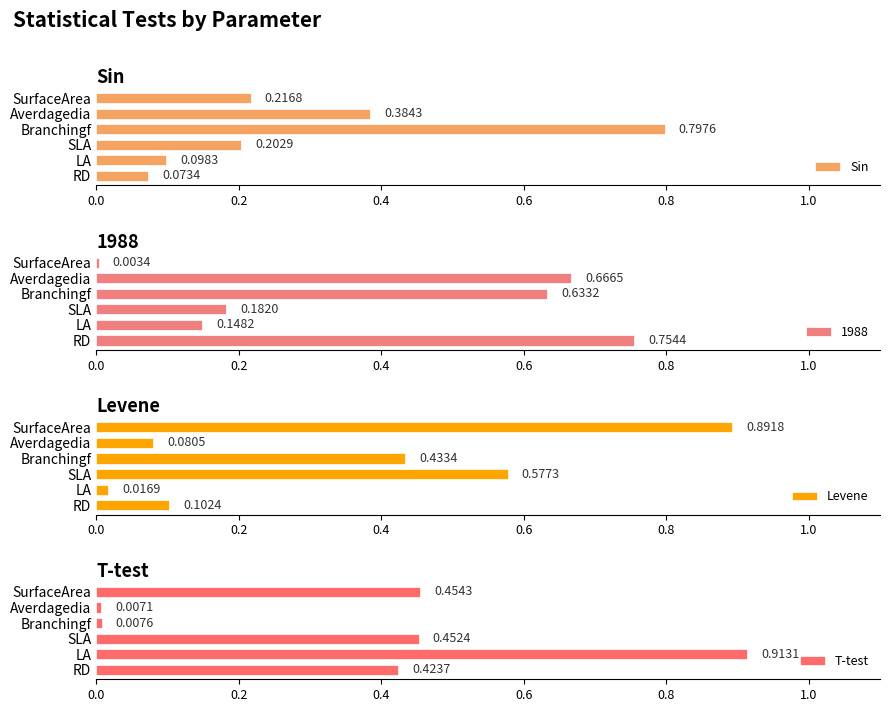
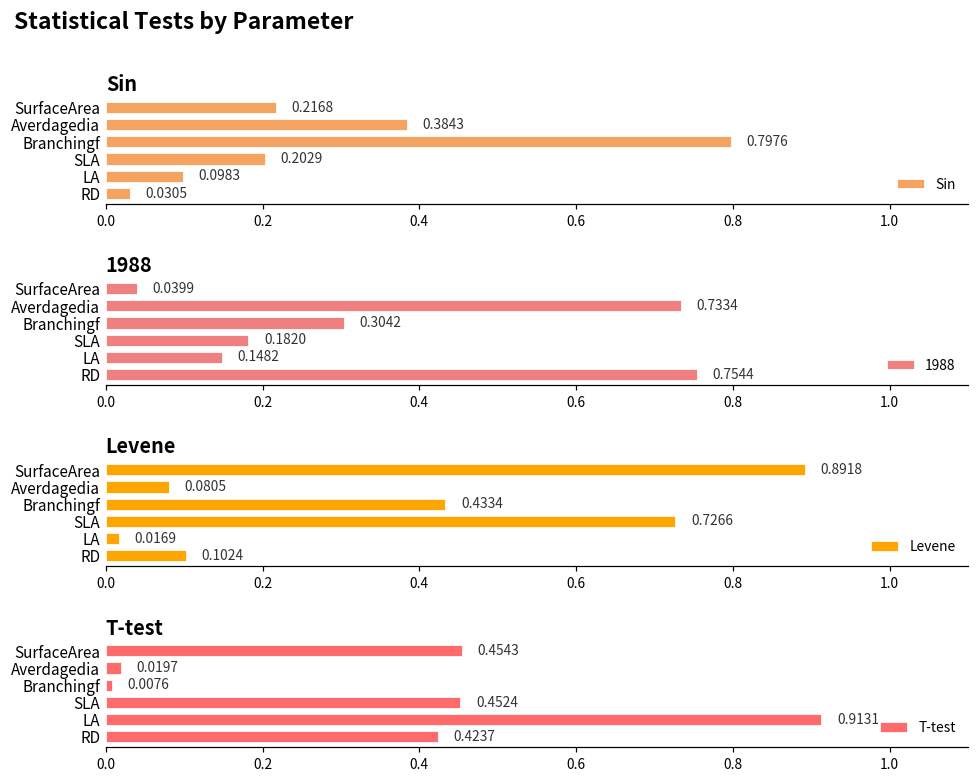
  {
    "Sin": {
      "SurfaceArea": 0.2168,
      "Averdagedia": 0.3843,
      "Branchingf": 0.7976,
      "SLA": 0.2029,
      "LA": 0.0983,
-     "RD": 0.0734
+     "RD": 0.0305
    },
    "1988": {
-     "SurfaceArea": 0.0034,
-     "Averdagedia": 0.6665,
-     "Branchingf": 0.6332,
+     "SurfaceArea": 0.0399,
+     "Averdagedia": 0.7334,
+     "Branchingf": 0.3042,
      "SLA": 0.1820,
      "LA": 0.1482,
      "RD": 0.7544
    },
    "Levene": {
      "SurfaceArea": 0.8918,
      "Averdagedia": 0.0805,
      "Branchingf": 0.4334,
-     "SLA": 0.5773,
+     "SLA": 0.7266,
      "LA": 0.0169,
      "RD": 0.1024
    },
    "T-test": {
      "SurfaceArea": 0.4543,
-     "Averdagedia": 0.0071,
+     "Averdagedia": 0.0197,
      "Branchingf": 0.0076,
      "SLA": 0.4524,
      "LA": 0.9131,
      "RD": 0.4237
    }
  }
